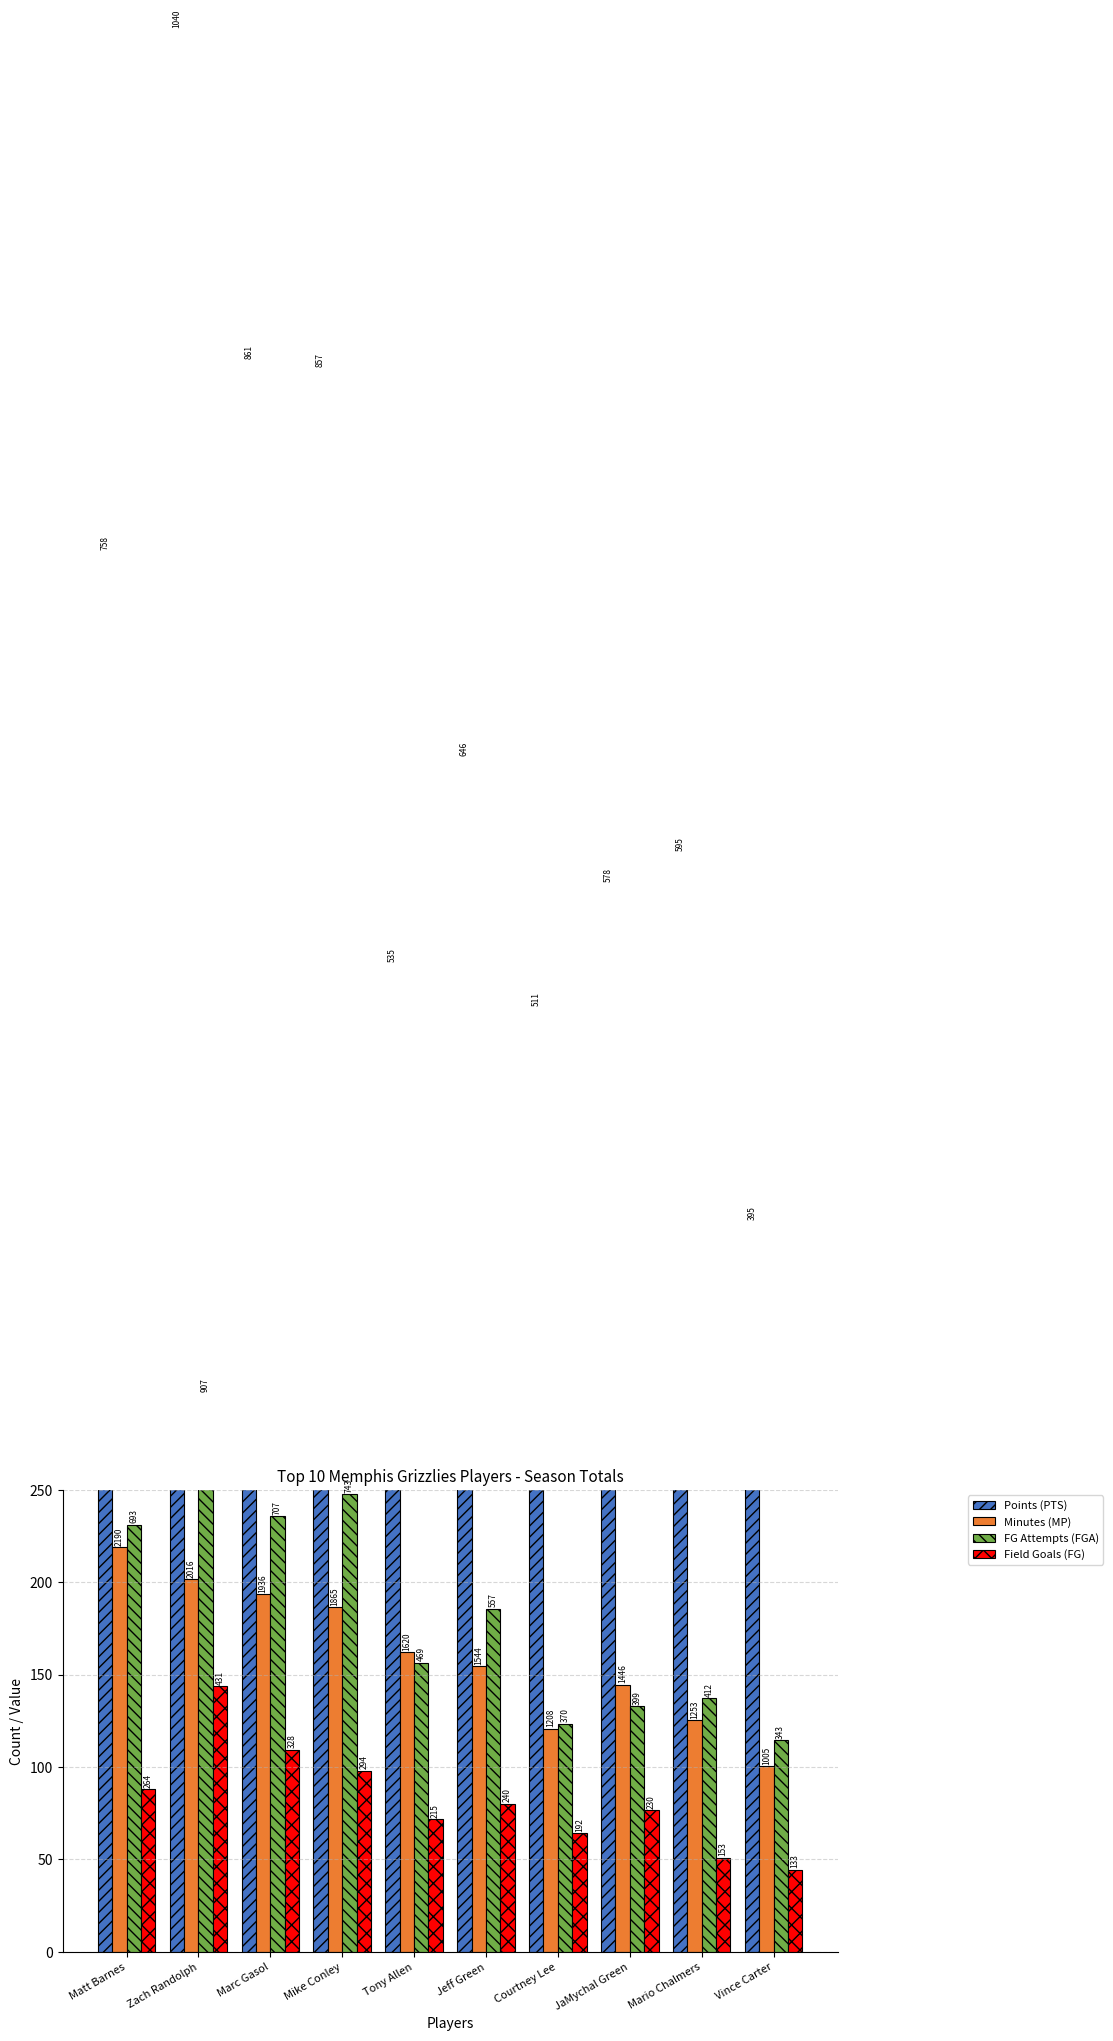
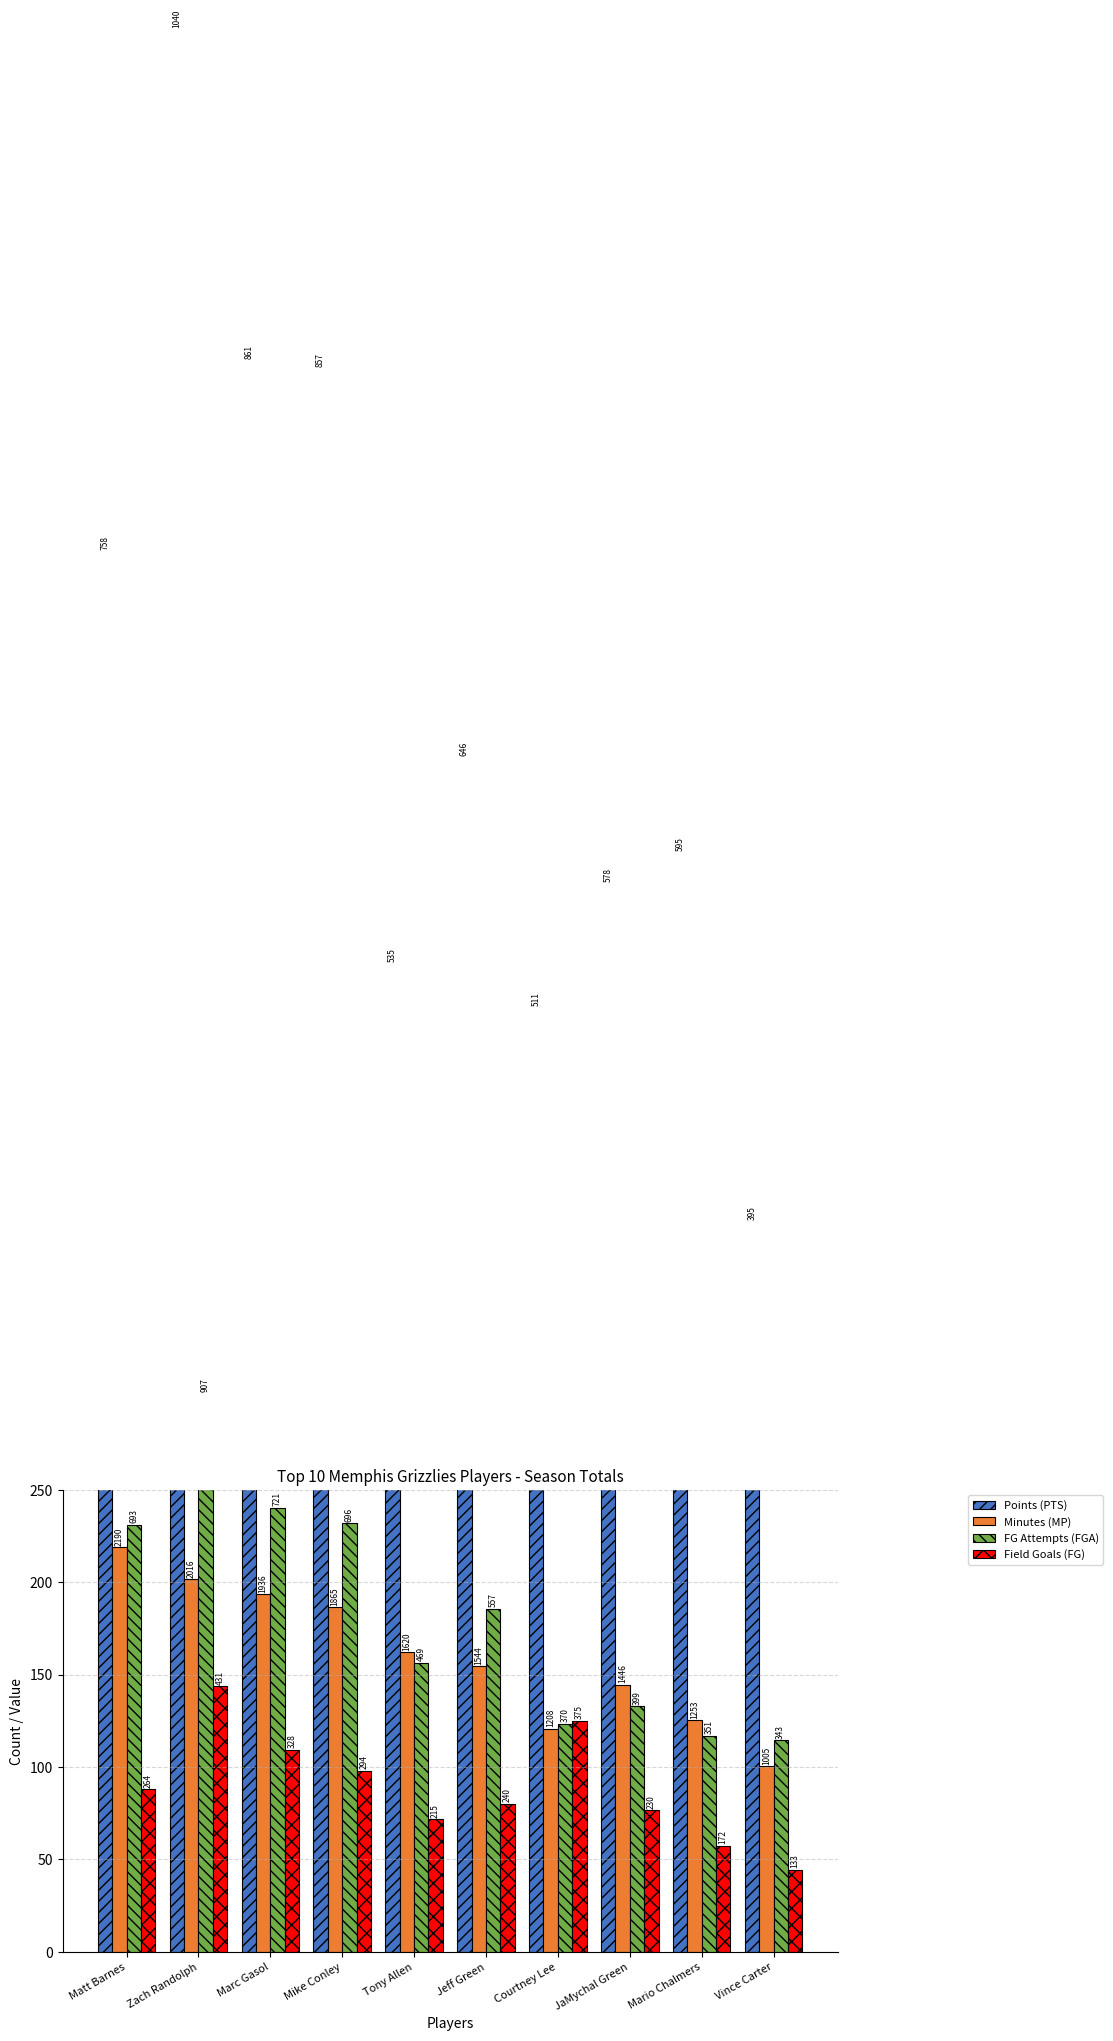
  {
    "FG Attempts (FGA)": {
-     "Marc Gasol": 707,
-     "Mike Conley": 743,
-     "Mario Chalmers": 412
+     "Marc Gasol": 721,
+     "Mike Conley": 696,
+     "Mario Chalmers": 351
    },
    "Field Goals (FG)": {
-     "Courtney Lee": 192,
-     "Mario Chalmers": 153
+     "Courtney Lee": 375,
+     "Mario Chalmers": 172
    }
  }
